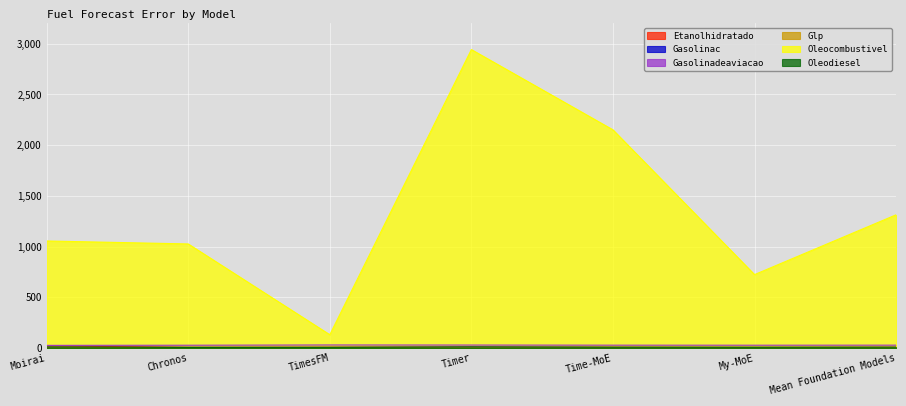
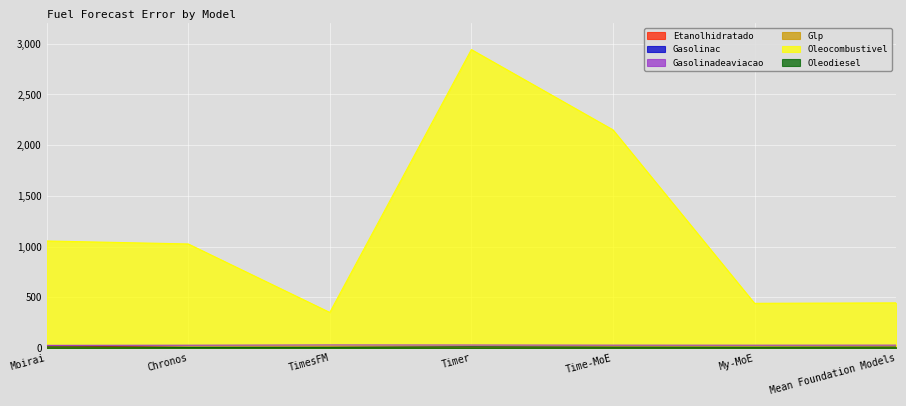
  {
    "Oleocombustivel": {
      "Moirai": "1,060",
      "Chronos": "1,030",
-     "TimesFM": "130",
+     "TimesFM": "350",
      "Timer": "2,940",
      "Time-MoE": "2,150",
-     "My-MoE": "720",
-     "Mean Foundation Models": "1,310"
+     "My-MoE": "440",
+     "Mean Foundation Models": "450"
    }
  }
